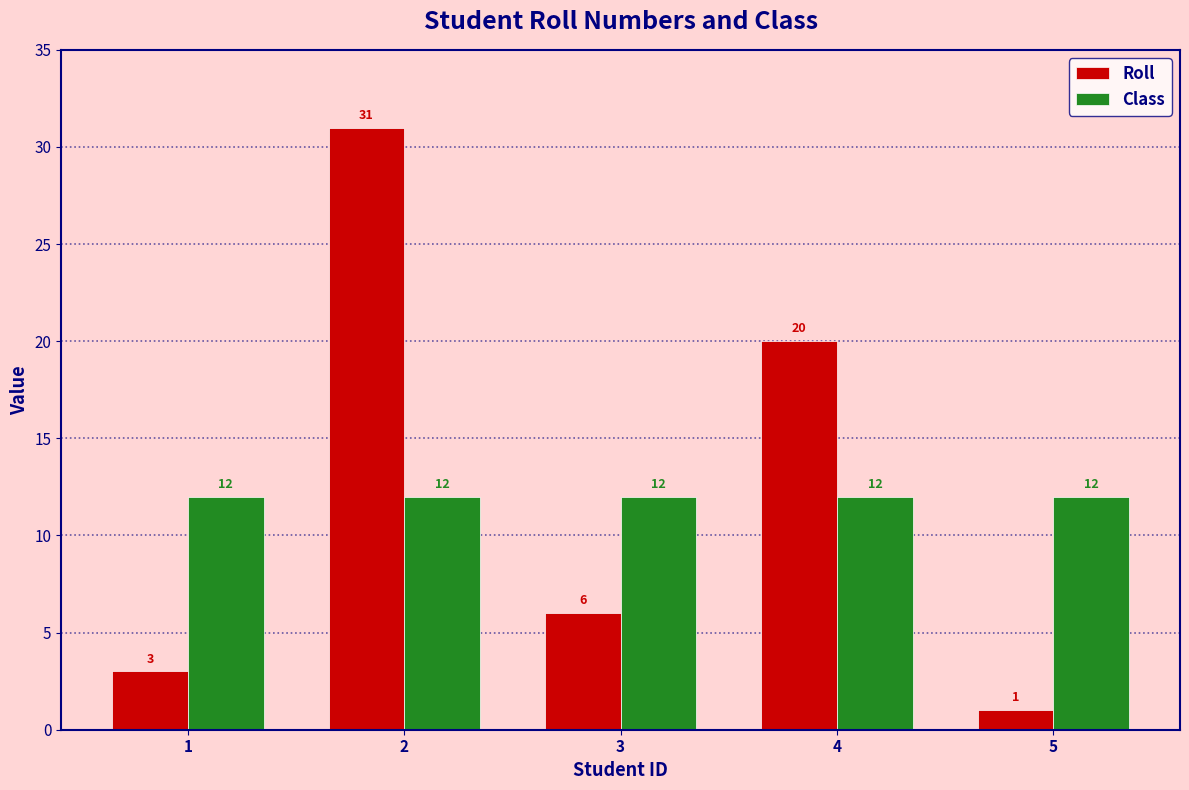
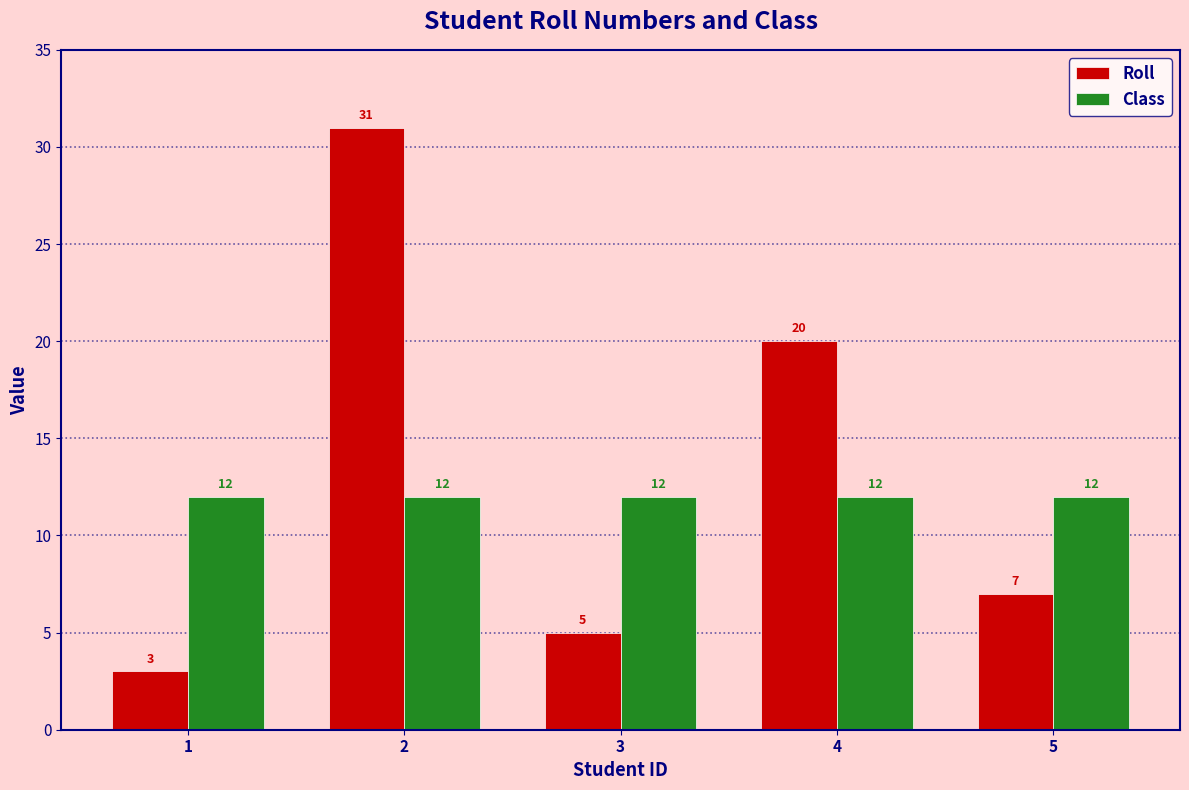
  {
    "Roll": {
      "1": 3,
      "2": 31,
-     "3": 6,
+     "3": 5,
      "4": 20,
-     "5": 1
+     "5": 7
    },
    "Class": {
      "1": 12,
      "2": 12,
      "3": 12,
      "4": 12,
      "5": 12
    }
  }
